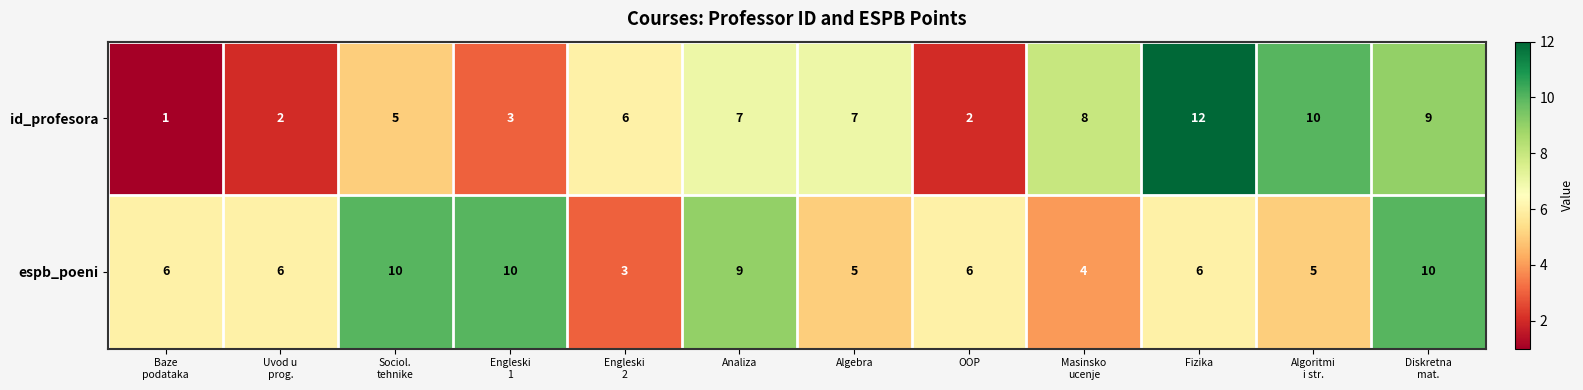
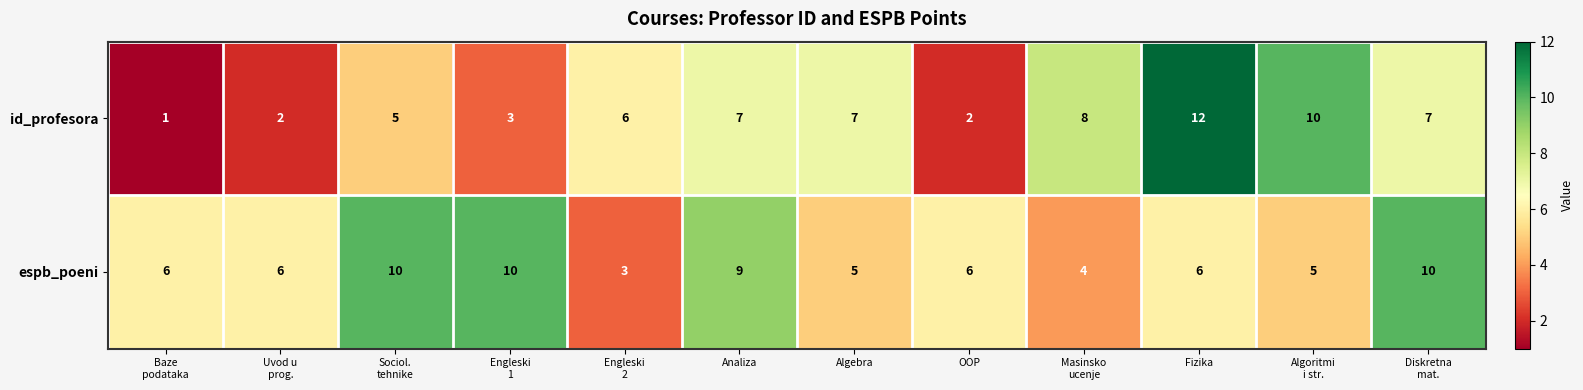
  {
    "id_profesora": {
      "Baze podataka": 1,
      "Uvod u prog.": 2,
      "Sociol. tehnike": 5,
      "Engleski 1": 3,
      "Engleski 2": 6,
      "Analiza": 7,
      "Algebra": 7,
      "OOP": 2,
      "Masinsko ucenje": 8,
      "Fizika": 12,
      "Algoritmi i str.": 10,
-     "Diskretna mat.": 9
+     "Diskretna mat.": 7
    },
    "espb_poeni": {
      "Baze podataka": 6,
      "Uvod u prog.": 6,
      "Sociol. tehnike": 10,
      "Engleski 1": 10,
      "Engleski 2": 3,
      "Analiza": 9,
      "Algebra": 5,
      "OOP": 6,
      "Masinsko ucenje": 4,
      "Fizika": 6,
      "Algoritmi i str.": 5,
      "Diskretna mat.": 10
    }
  }
